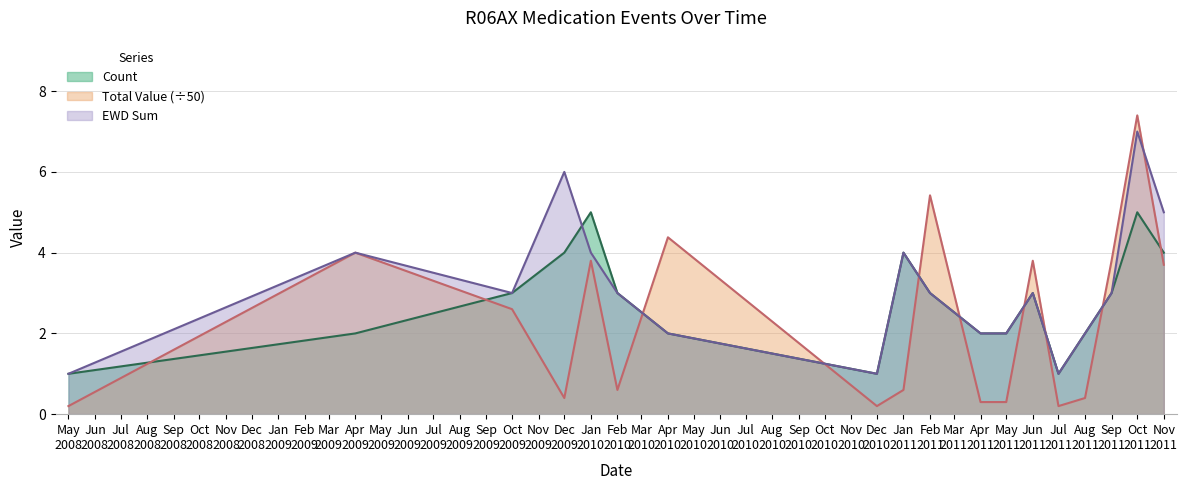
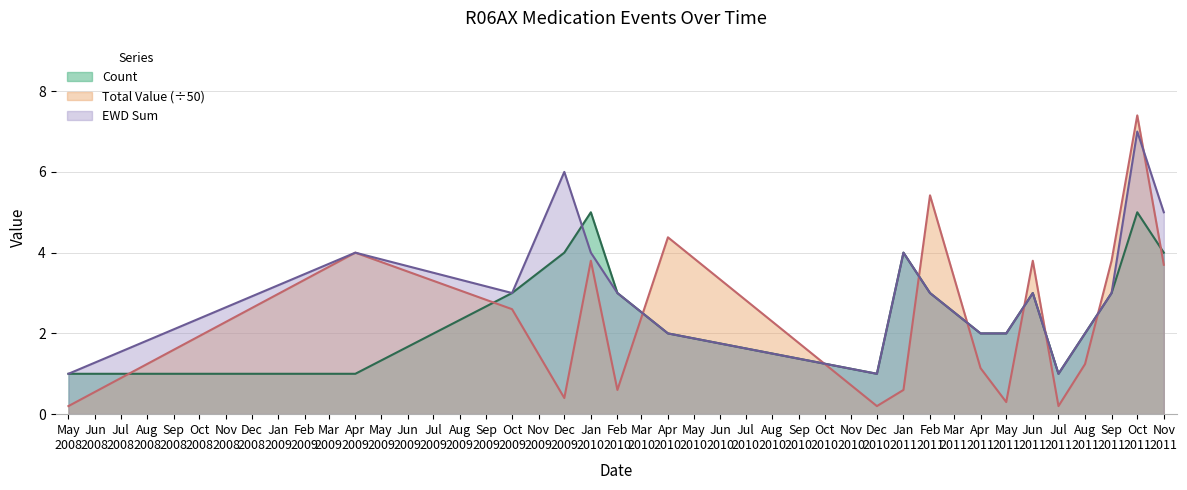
  {
    "Count": {
-     "Apr 2009": 2,
+     "Apr 2009": 1,
      "Dec 2009": 4,
      "Jan 2010": 5,
      "Oct 2011": 5,
      "Nov 2011": 4
    },
    "Total Value (÷50)": {
      "May 2008": 0.2,
      "Oct 2009": 2.6,
      "Dec 2009": 0.4,
      "Jan 2010": 3.8,
      "Feb 2010": 0.6,
      "Apr 2010": 4.4,
      "Dec 2010": 0.2,
      "Jan 2011": 0.6,
      "Feb 2011": 5.4,
-     "Apr 2011": 0.3,
+     "Apr 2011": 1.1,
      "May 2011": 0.3,
      "Jun 2011": 3.8,
      "Jul 2011": 0.2,
-     "Aug 2011": 0.4,
+     "Aug 2011": 1.2,
      "Sep 2011": 3.8,
      "Oct 2011": 7.4,
      "Nov 2011": 3.7
    },
    "EWD Sum": {
      "Dec 2009": 6.0,
      "Jan 2010": 4.0,
      "Oct 2011": 7.0,
      "Nov 2011": 5.0
    }
  }
